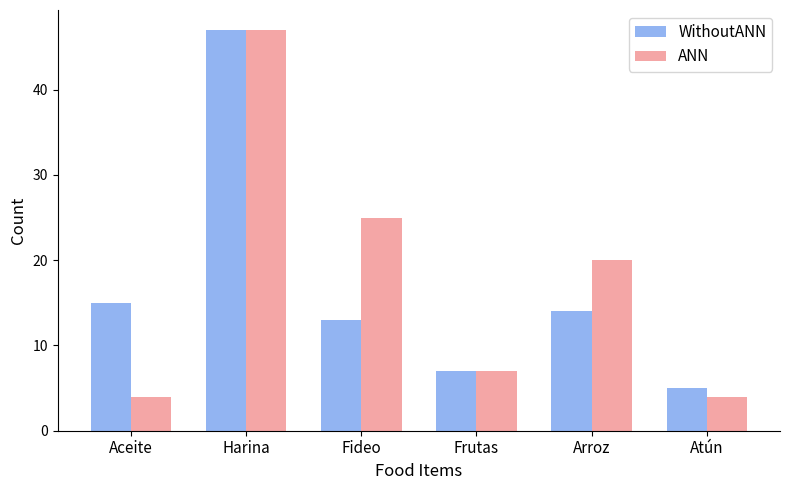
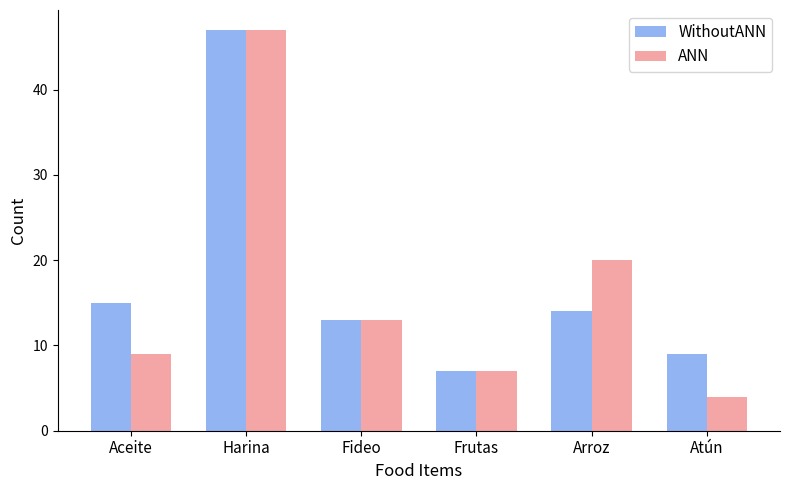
  {
    "WithoutANN": {
      "Aceite": 15,
      "Harina": 47,
      "Fideo": 13,
      "Frutas": 7,
      "Arroz": 14,
-     "Atún": 5
+     "Atún": 9
    },
    "ANN": {
-     "Aceite": 4,
+     "Aceite": 9,
      "Harina": 47,
-     "Fideo": 25,
+     "Fideo": 13,
      "Frutas": 7,
      "Arroz": 20,
      "Atún": 4
    }
  }
